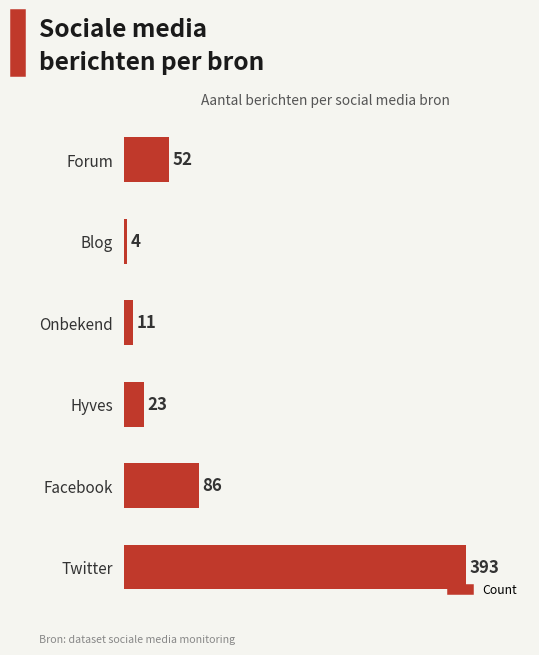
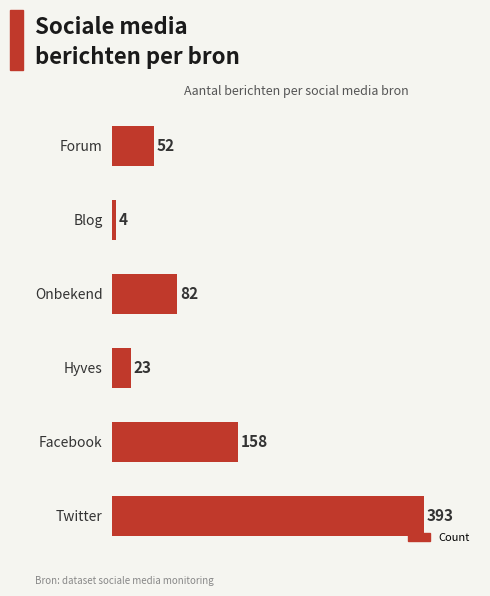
  {
    "Forum": 52,
    "Blog": 4,
-   "Onbekend": 11,
+   "Onbekend": 82,
    "Hyves": 23,
-   "Facebook": 86,
+   "Facebook": 158,
    "Twitter": 393
  }
